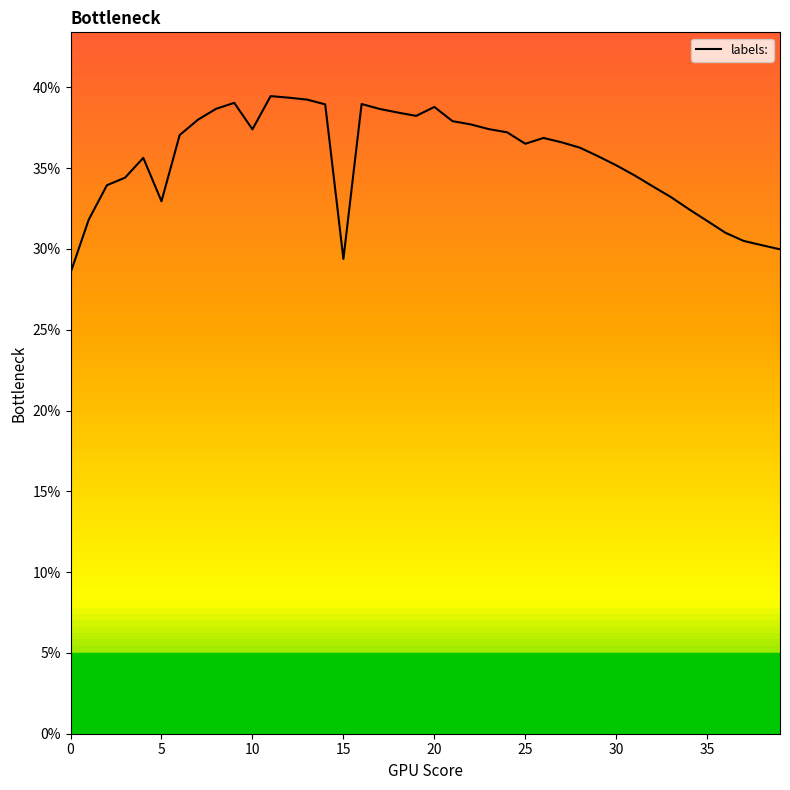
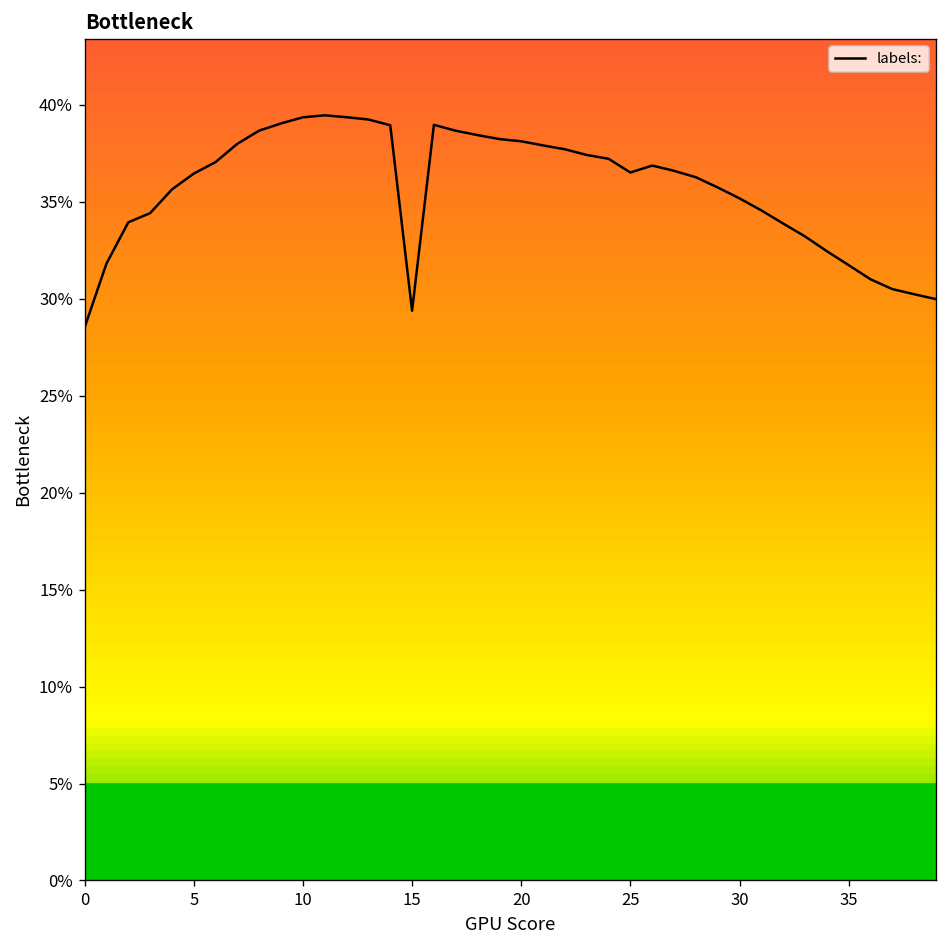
  {
    "0": "28.5%",
-   "5": "32.9%",
-   "10": "37.4%",
+   "5": "36.5%",
+   "10": "39.4%",
    "15": "29.4%",
-   "20": "38.8%",
+   "20": "38.1%",
    "25": "36.5%",
    "30": "35.2%",
    "35": "31.7%"
  }
